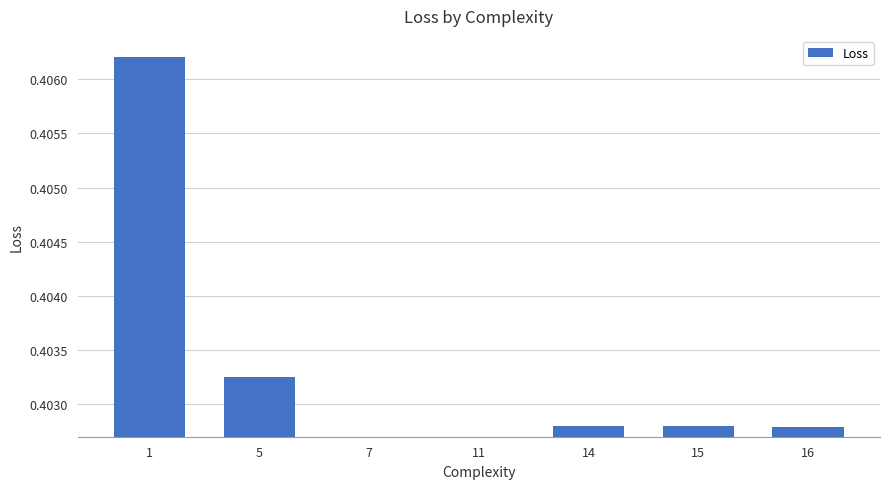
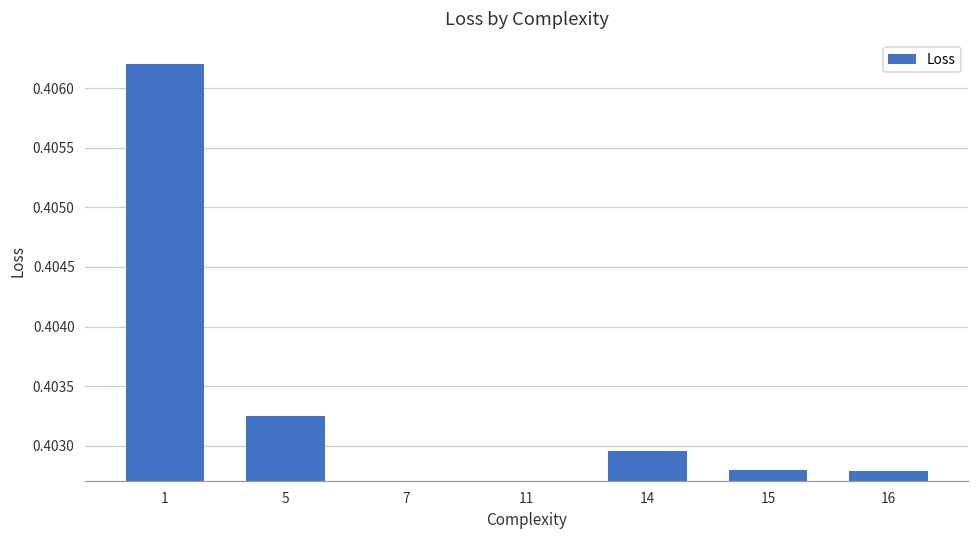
  {
    "1": 0.40620,
    "5": 0.40325,
-   "14": 0.40280,
+   "14": 0.40295,
    "15": 0.40280,
    "16": 0.40279
  }
